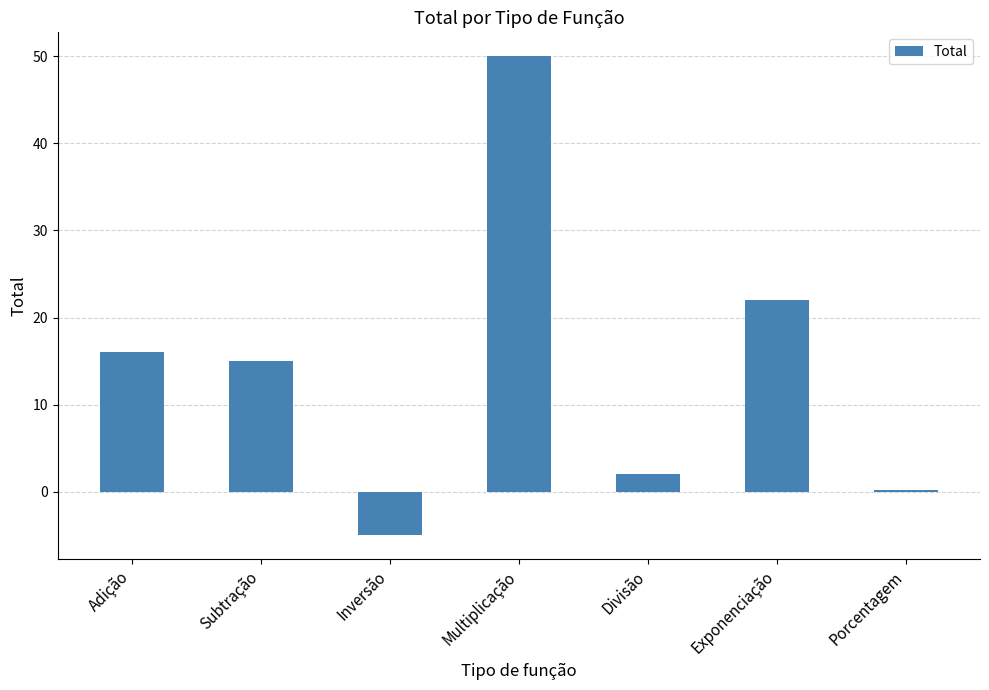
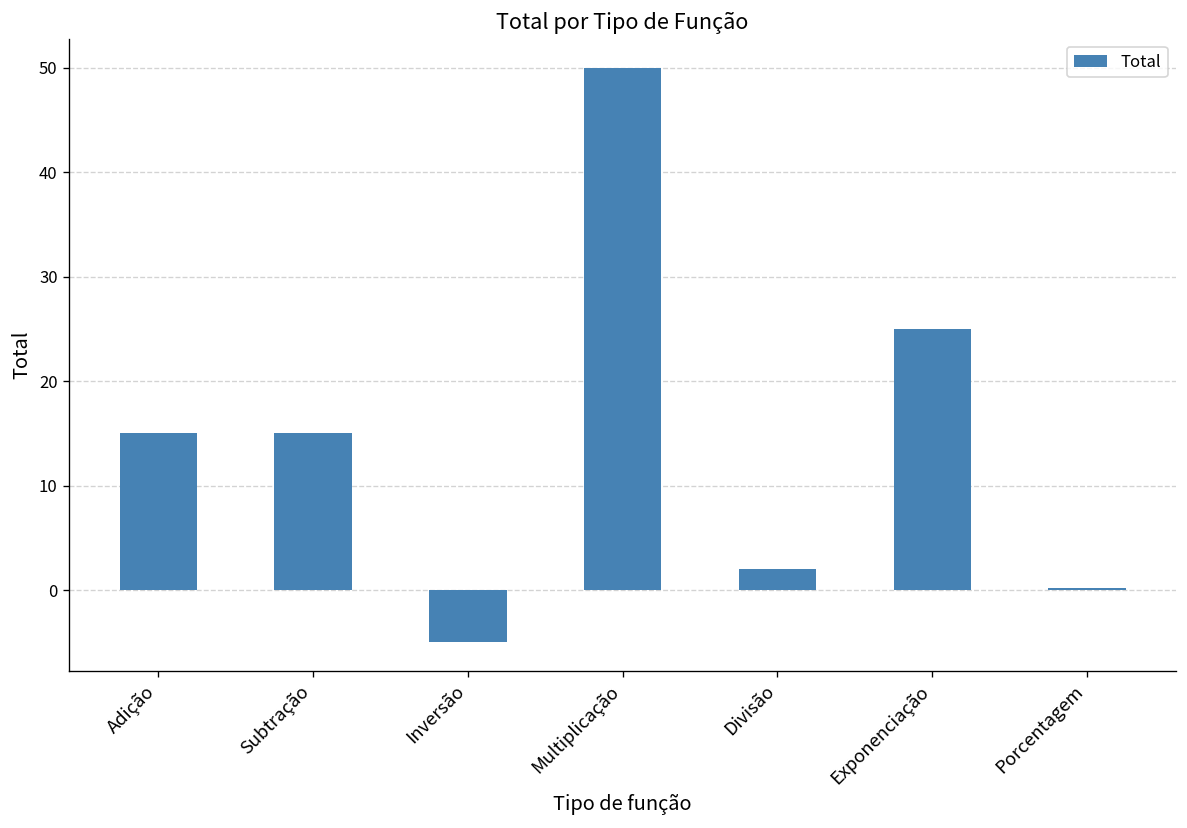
  {
-   "Adição": 16,
+   "Adição": 15,
    "Subtração": 15,
    "Inversão": -5,
    "Multiplicação": 50,
    "Divisão": 2,
-   "Exponenciação": 22
+   "Exponenciação": 25
  }
